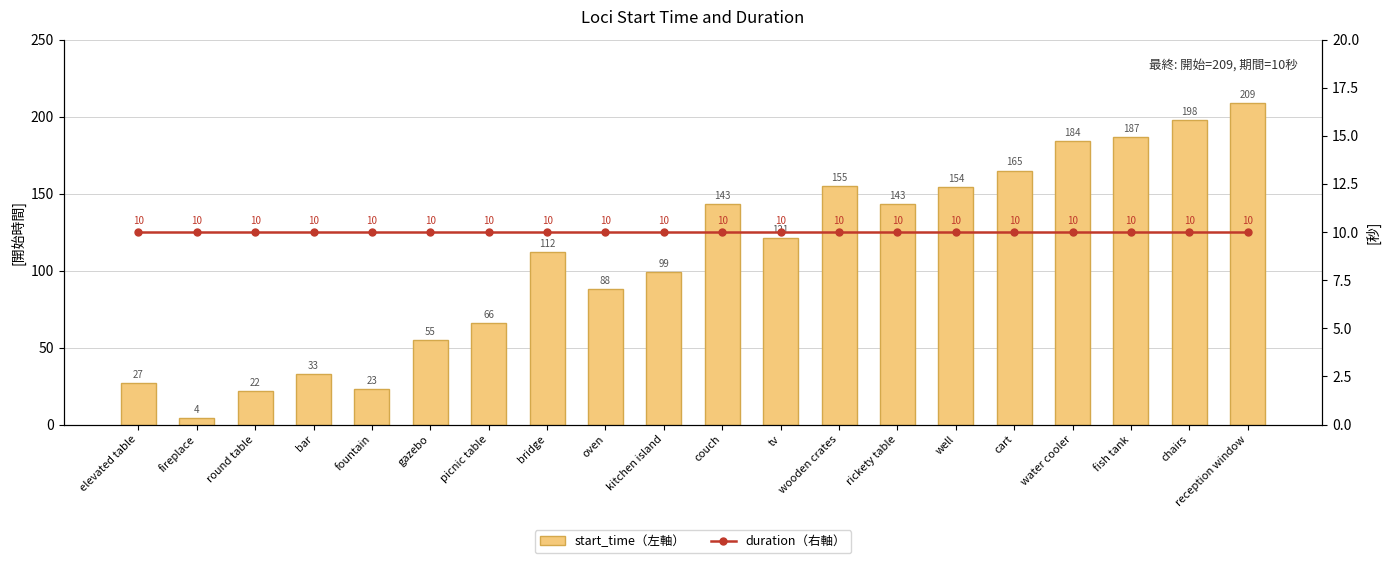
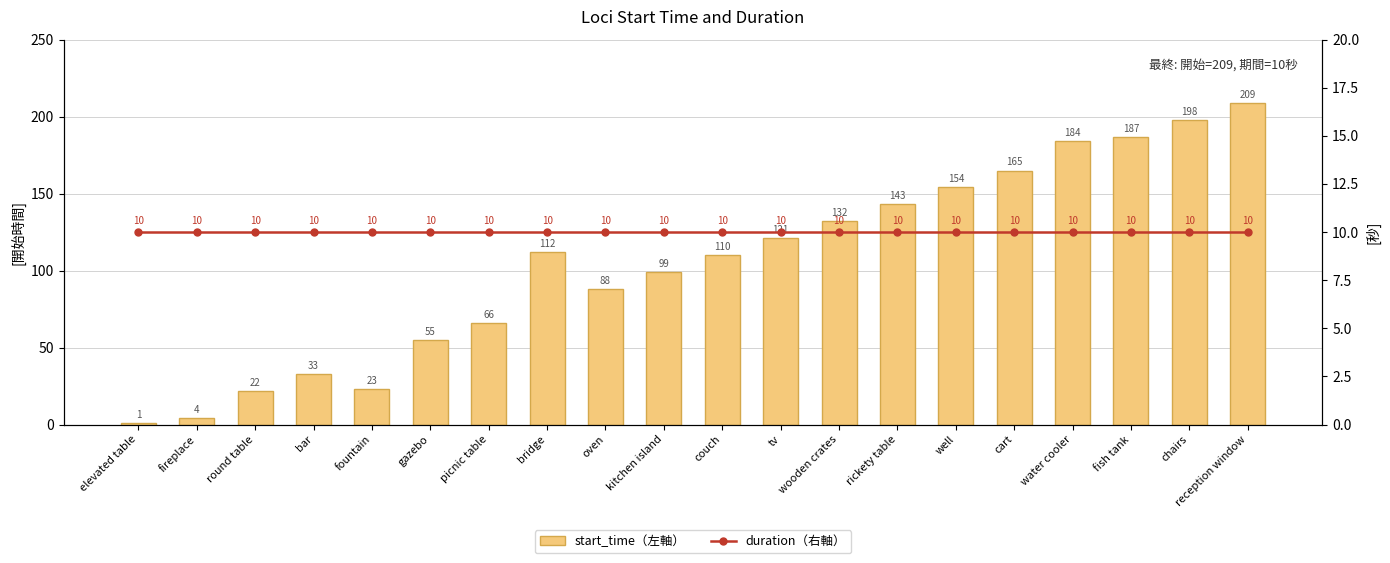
  {
    "start_time（左軸）": {
-     "elevated table": 27,
+     "elevated table": 1,
      "fireplace": 4,
      "round table": 22,
      "bar": 33,
      "fountain": 23,
      "gazebo": 55,
      "picnic table": 66,
      "bridge": 112,
      "oven": 88,
      "kitchen island": 99,
-     "couch": 143,
-     "wooden crates": 155,
+     "couch": 110,
+     "wooden crates": 132,
      "rickety table": 143,
      "well": 154,
      "cart": 165,
      "water cooler": 184,
      "fish tank": 187,
      "chairs": 198,
      "reception window": 209
    },
    "duration（右軸）": {
      "elevated table": 10,
      "fireplace": 10,
      "round table": 10,
      "bar": 10,
      "fountain": 10,
      "gazebo": 10,
      "picnic table": 10,
      "bridge": 10,
      "oven": 10,
      "kitchen island": 10,
      "couch": 10,
      "tv": 10,
      "wooden crates": 10,
      "rickety table": 10,
      "well": 10,
      "cart": 10,
      "water cooler": 10,
      "fish tank": 10,
      "chairs": 10,
      "reception window": 10
    }
  }
